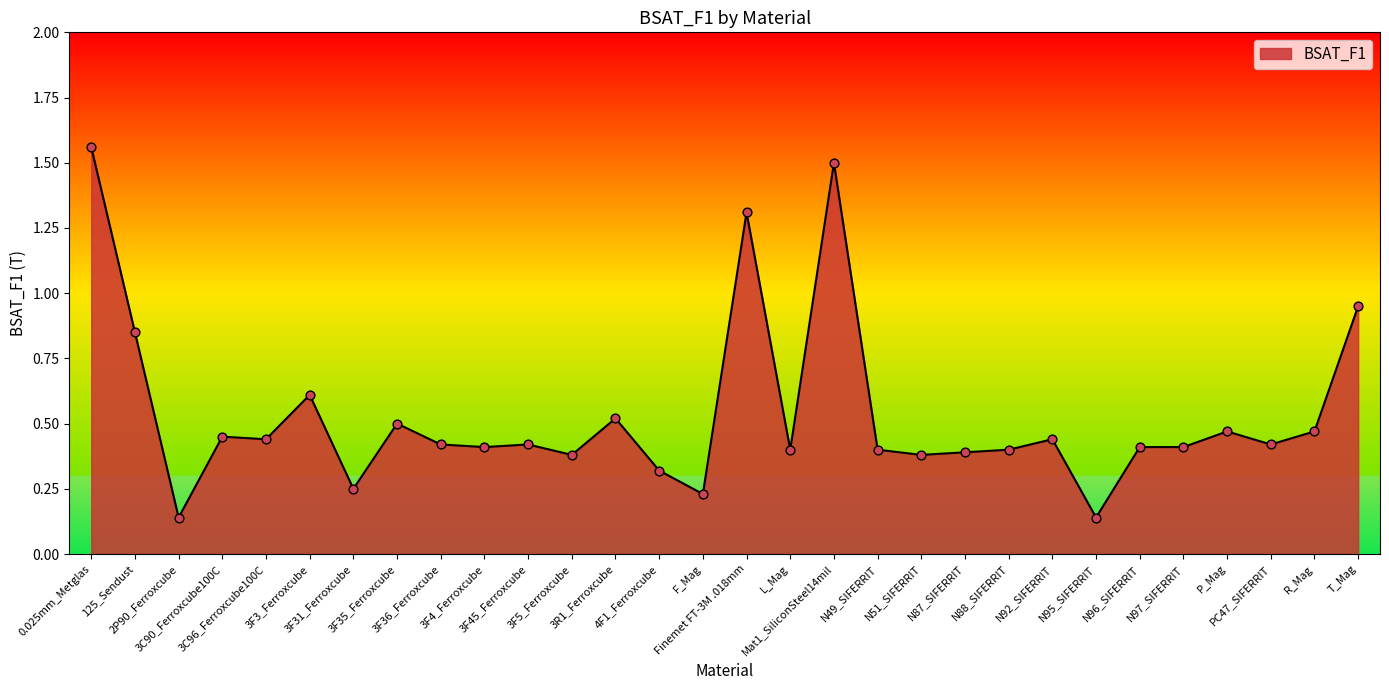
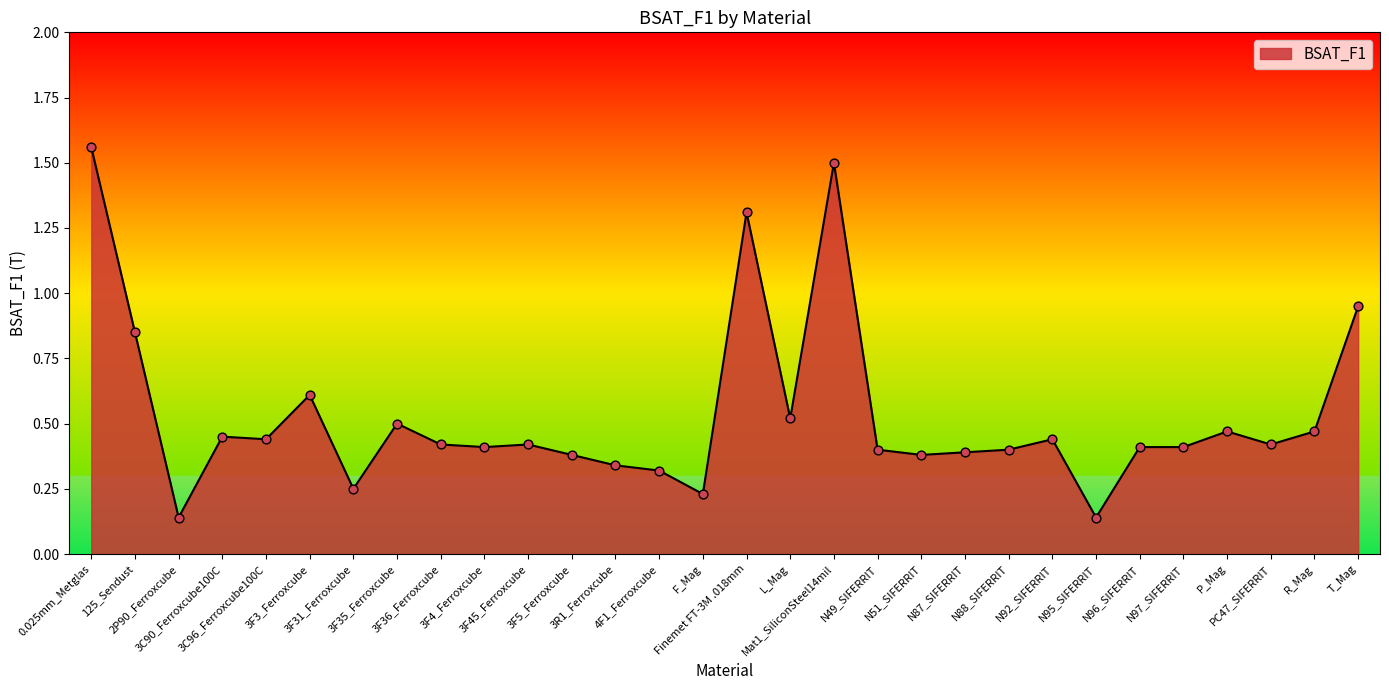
  {
    "0.025mm_Metglas": 1.56,
    "125_Sendust": 0.85,
    "2P90_Ferroxcube": 0.14,
    "3C90_Ferroxcube100C": 0.45,
    "3C96_Ferroxcube100C": 0.44,
    "3F3_Ferroxcube": 0.61,
    "3F31_Ferroxcube": 0.25,
    "3F35_Ferroxcube": 0.50,
    "3F36_Ferroxcube": 0.42,
    "3F4_Ferroxcube": 0.41,
    "3F45_Ferroxcube": 0.42,
    "3F5_Ferroxcube": 0.38,
-   "3R1_Ferroxcube": 0.52,
+   "3R1_Ferroxcube": 0.34,
    "4F1_Ferroxcube": 0.32,
    "F_Mag": 0.23,
    "Finemet FT-3M .018mm": 1.31,
-   "L_Mag": 0.40,
+   "L_Mag": 0.52,
    "Mat1_SiliconSteel14mil": 1.50,
    "N49_SIFERRIT": 0.40,
    "N51_SIFERRIT": 0.38,
    "N87_SIFERRIT": 0.39,
    "N88_SIFERRIT": 0.40,
    "N92_SIFERRIT": 0.44,
    "N95_SIFERRIT": 0.14,
    "N96_SIFERRIT": 0.41,
    "N97_SIFERRIT": 0.41,
    "P_Mag": 0.47,
    "PC47_SIFERRIT": 0.42,
    "R_Mag": 0.47,
    "T_Mag": 0.95
  }
